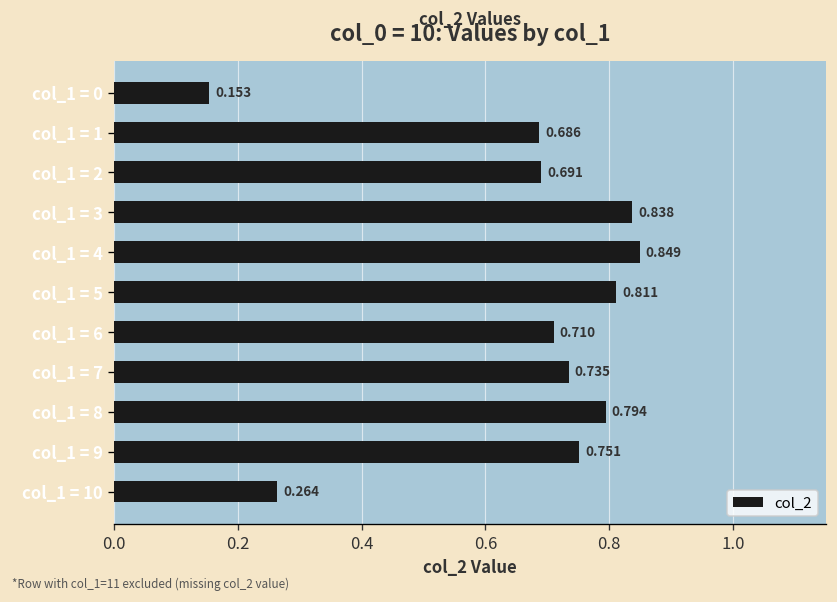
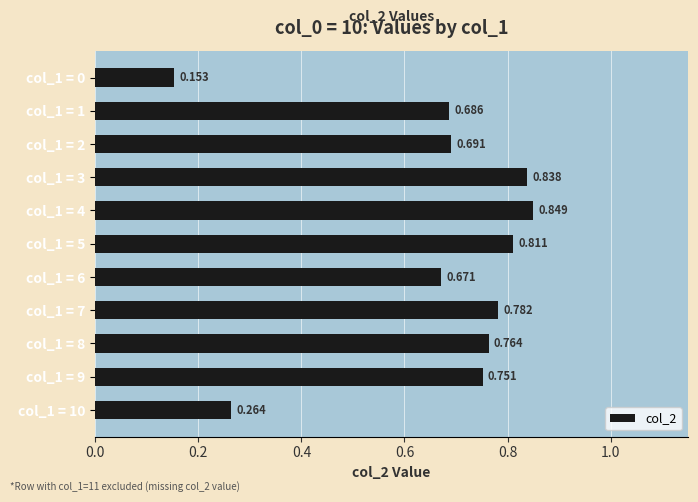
  {
    "col_1 = 0": 0.153,
    "col_1 = 1": 0.686,
    "col_1 = 2": 0.691,
    "col_1 = 3": 0.838,
    "col_1 = 4": 0.849,
    "col_1 = 5": 0.811,
-   "col_1 = 6": 0.710,
-   "col_1 = 7": 0.735,
-   "col_1 = 8": 0.794,
+   "col_1 = 6": 0.671,
+   "col_1 = 7": 0.782,
+   "col_1 = 8": 0.764,
    "col_1 = 9": 0.751,
    "col_1 = 10": 0.264
  }
